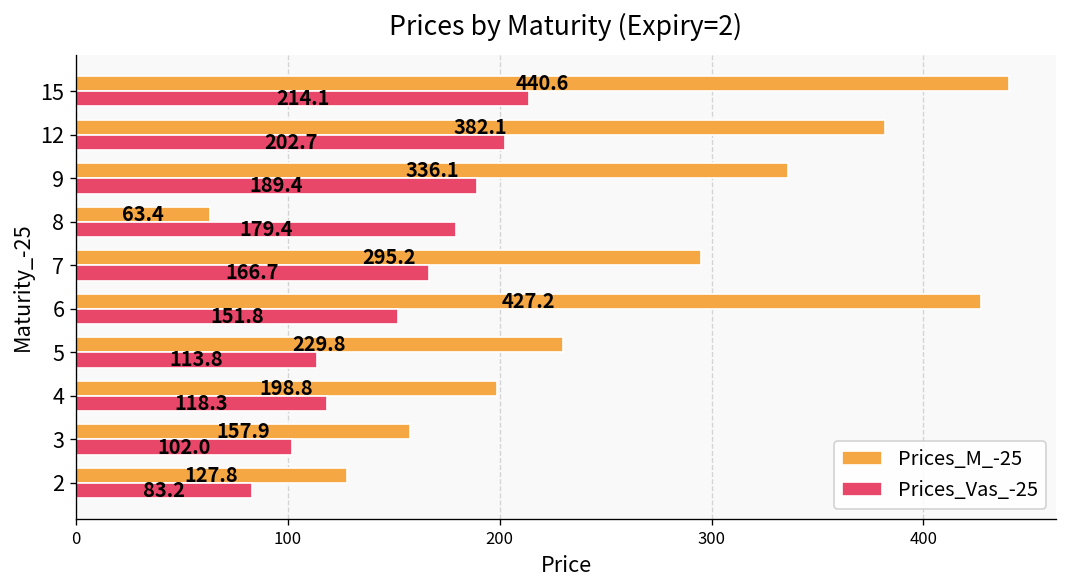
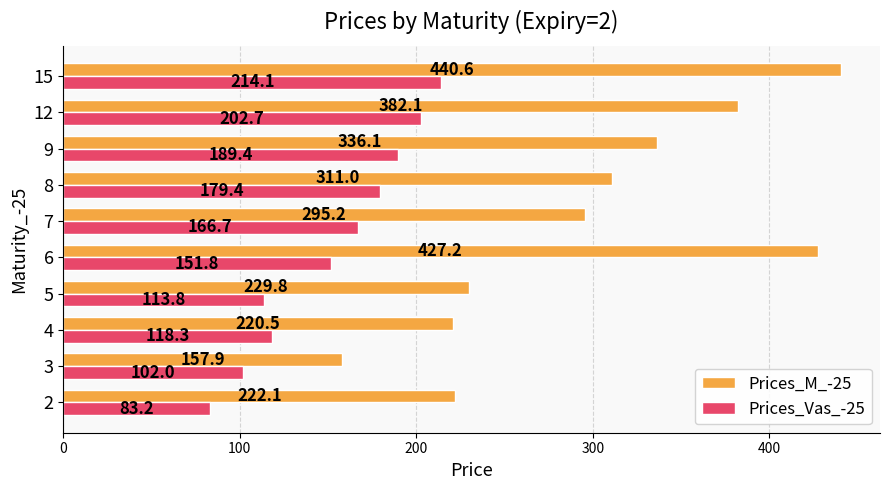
  {
    "Prices_M_-25": {
      "15": 440.6,
      "12": 382.1,
      "9": 336.1,
-     "8": 63.4,
+     "8": 311.0,
      "7": 295.2,
      "6": 427.2,
      "5": 229.8,
-     "4": 198.8,
+     "4": 220.5,
      "3": 157.9,
-     "2": 127.8
+     "2": 222.1
    },
    "Prices_Vas_-25": {
      "15": 214.1,
      "12": 202.7,
      "9": 189.4,
      "8": 179.4,
      "7": 166.7,
      "6": 151.8,
      "5": 113.8,
      "4": 118.3,
      "3": 102.0,
      "2": 83.2
    }
  }
